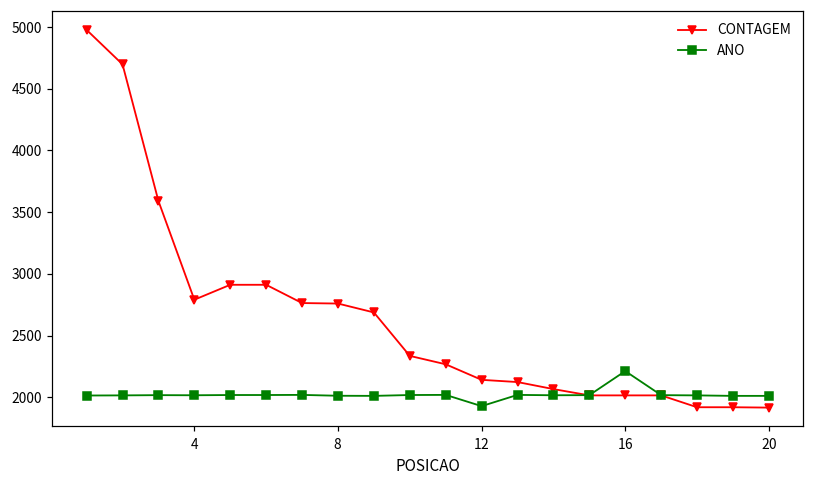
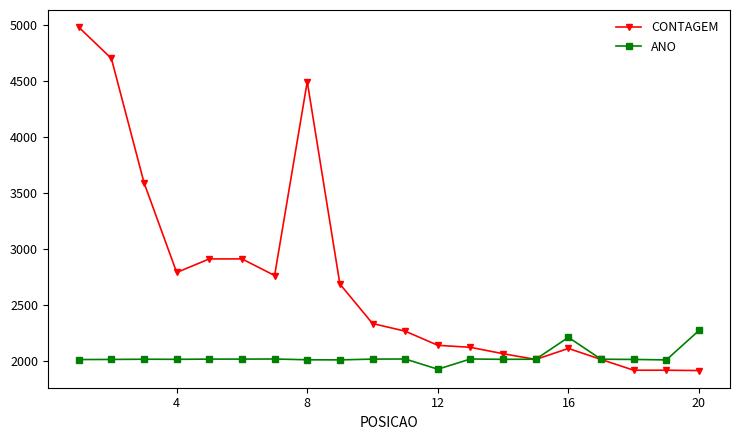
  {
    "CONTAGEM": {
      "4": 2790,
-     "8": 2760,
+     "8": 4490,
      "12": 2140,
-     "16": 2020,
+     "16": 2110,
      "20": 1920
    },
    "ANO": {
      "4": 2020,
      "8": 2010,
      "12": 1930,
      "16": 2210,
-     "20": 2010
+     "20": 2270
    }
  }
